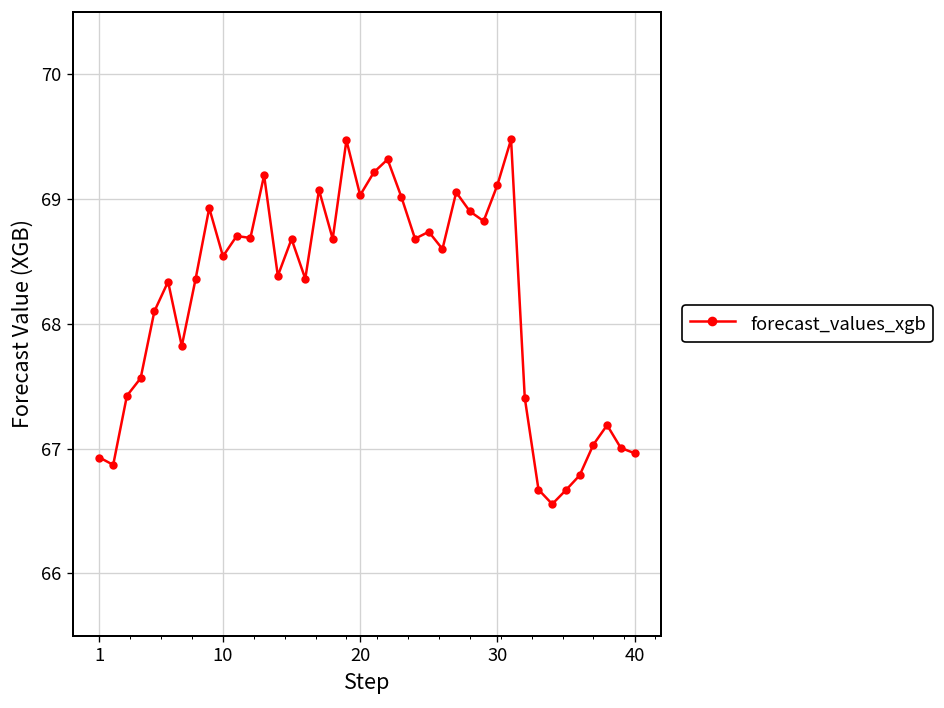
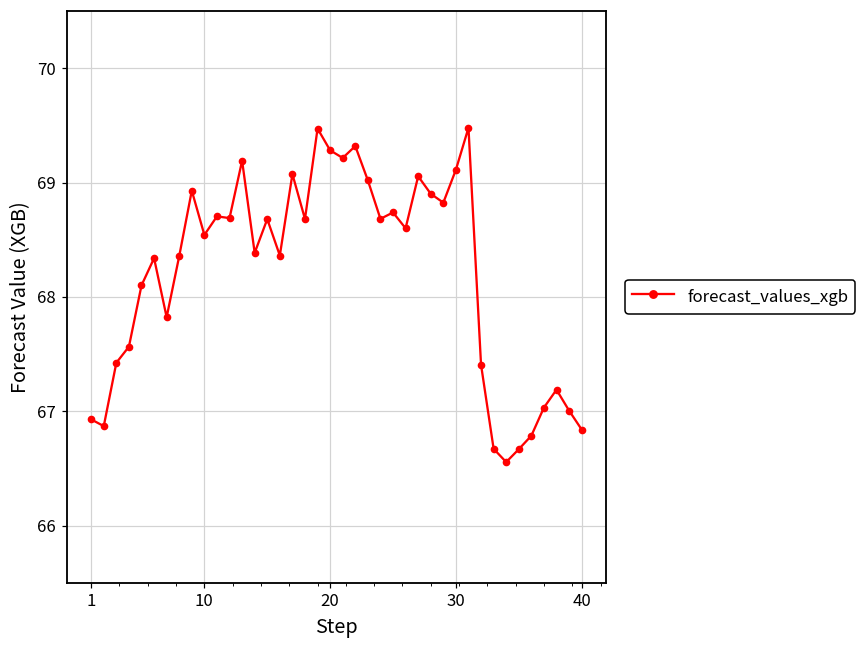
  {
    "1": 66.93,
    "10": 68.54,
-   "20": 69.03,
+   "20": 69.28,
    "30": 69.11,
-   "40": 66.96
+   "40": 66.84
  }
